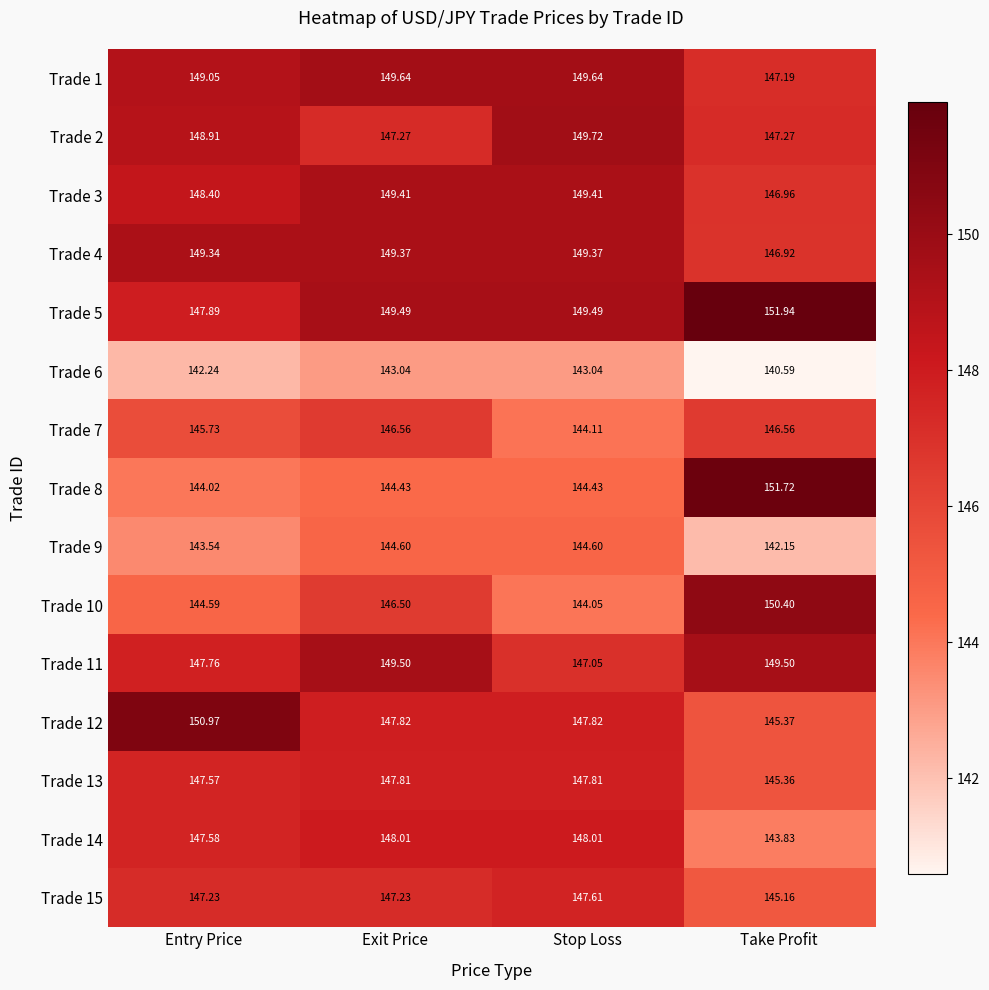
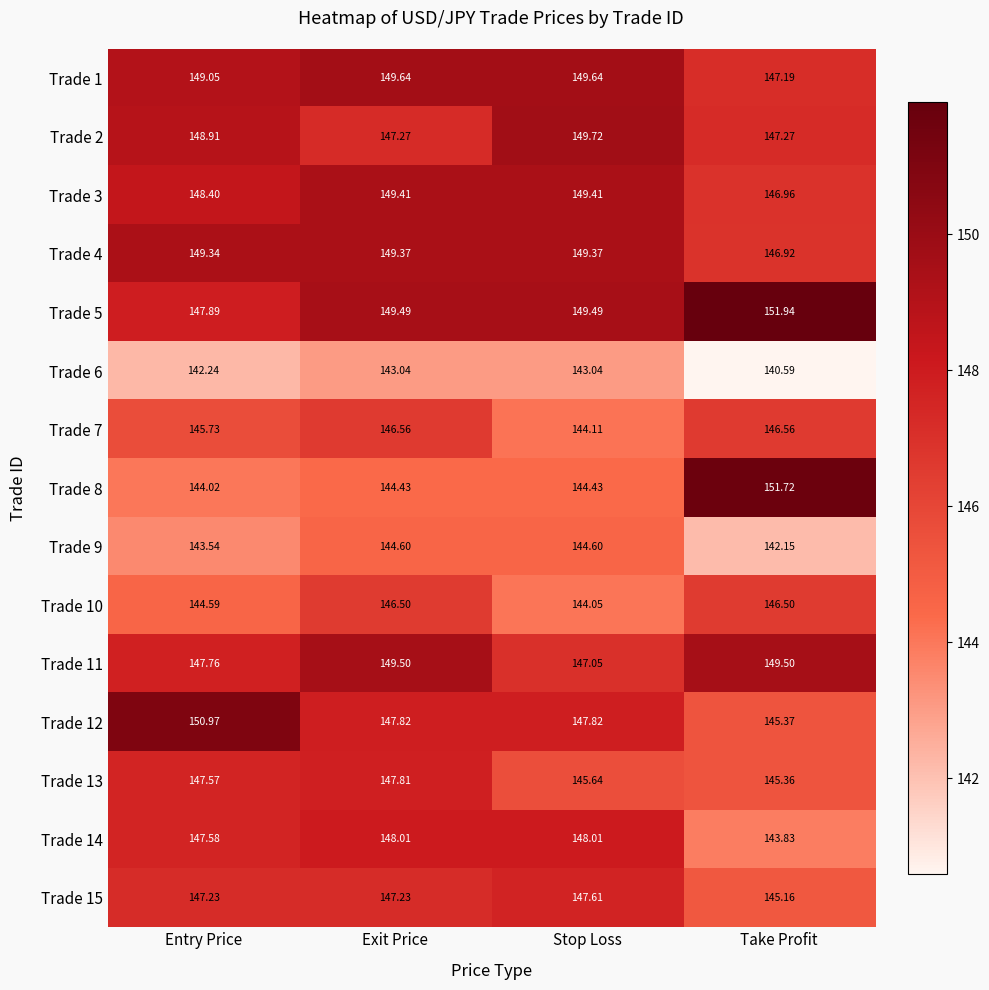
  {
    "Trade 1": {
      "Entry Price": 149.05,
      "Exit Price": 149.64,
      "Stop Loss": 149.64,
      "Take Profit": 147.19
    },
    "Trade 2": {
      "Entry Price": 148.91,
      "Exit Price": 147.27,
      "Stop Loss": 149.72,
      "Take Profit": 147.27
    },
    "Trade 3": {
      "Entry Price": 148.40,
      "Exit Price": 149.41,
      "Stop Loss": 149.41,
      "Take Profit": 146.96
    },
    "Trade 4": {
      "Entry Price": 149.34,
      "Exit Price": 149.37,
      "Stop Loss": 149.37,
      "Take Profit": 146.92
    },
    "Trade 5": {
      "Entry Price": 147.89,
      "Exit Price": 149.49,
      "Stop Loss": 149.49,
      "Take Profit": 151.94
    },
    "Trade 6": {
      "Entry Price": 142.24,
      "Exit Price": 143.04,
      "Stop Loss": 143.04,
      "Take Profit": 140.59
    },
    "Trade 7": {
      "Entry Price": 145.73,
      "Exit Price": 146.56,
      "Stop Loss": 144.11,
      "Take Profit": 146.56
    },
    "Trade 8": {
      "Entry Price": 144.02,
      "Exit Price": 144.43,
      "Stop Loss": 144.43,
      "Take Profit": 151.72
    },
    "Trade 9": {
      "Entry Price": 143.54,
      "Exit Price": 144.60,
      "Stop Loss": 144.60,
      "Take Profit": 142.15
    },
    "Trade 10": {
      "Entry Price": 144.59,
      "Exit Price": 146.50,
      "Stop Loss": 144.05,
-     "Take Profit": 150.40
+     "Take Profit": 146.50
    },
    "Trade 11": {
      "Entry Price": 147.76,
      "Exit Price": 149.50,
      "Stop Loss": 147.05,
      "Take Profit": 149.50
    },
    "Trade 12": {
      "Entry Price": 150.97,
      "Exit Price": 147.82,
      "Stop Loss": 147.82,
      "Take Profit": 145.37
    },
    "Trade 13": {
      "Entry Price": 147.57,
      "Exit Price": 147.81,
-     "Stop Loss": 147.81,
+     "Stop Loss": 145.64,
      "Take Profit": 145.36
    },
    "Trade 14": {
      "Entry Price": 147.58,
      "Exit Price": 148.01,
      "Stop Loss": 148.01,
      "Take Profit": 143.83
    },
    "Trade 15": {
      "Entry Price": 147.23,
      "Exit Price": 147.23,
      "Stop Loss": 147.61,
      "Take Profit": 145.16
    }
  }
